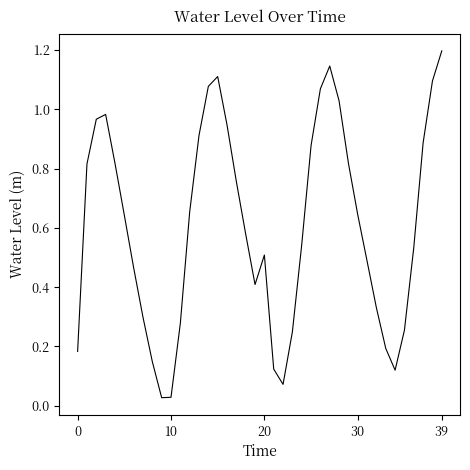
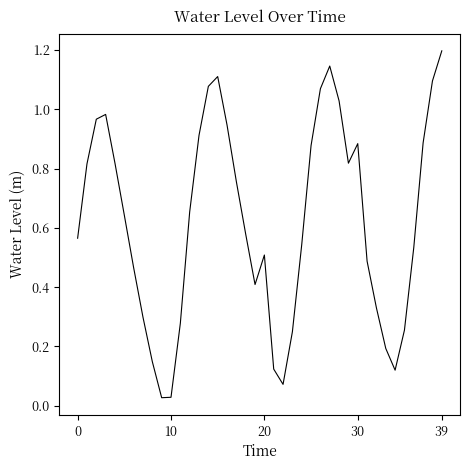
  {
-   "0": 0.18,
+   "0": 0.57,
    "10": 0.03,
    "20": 0.51,
-   "30": 0.64,
+   "30": 0.88,
    "39": 1.20
  }
